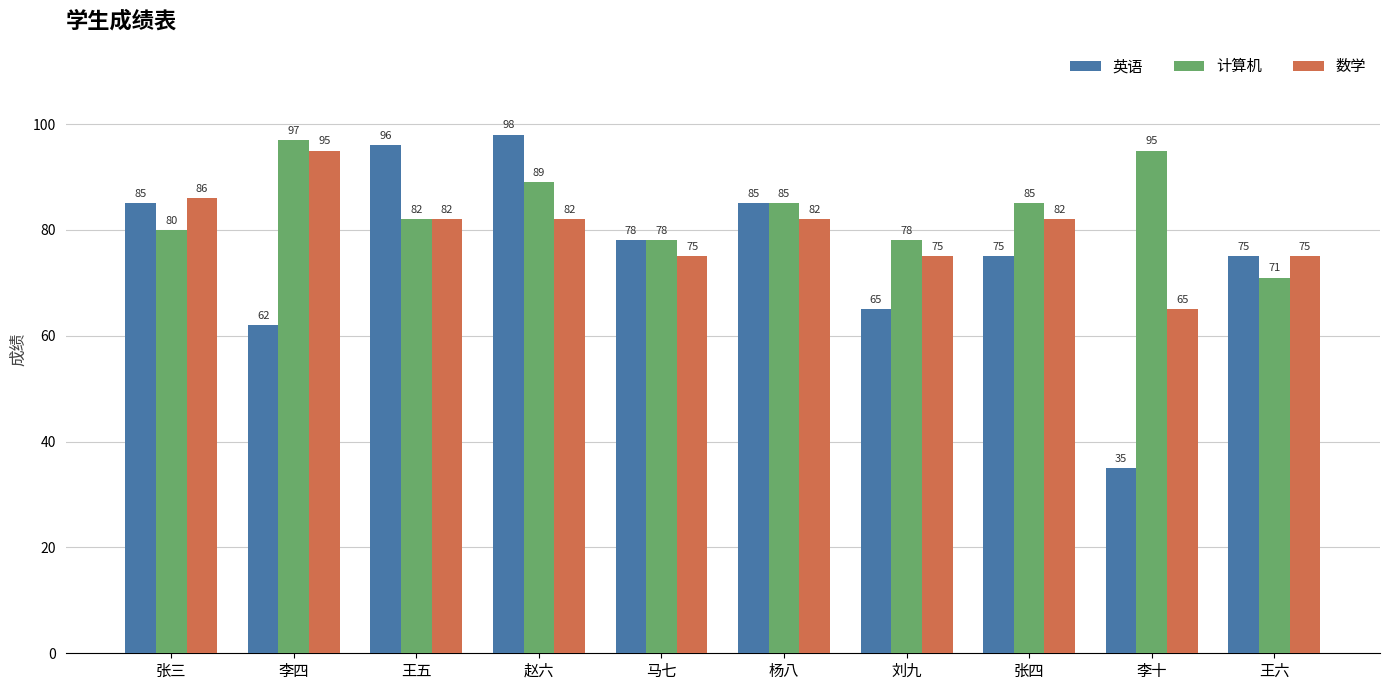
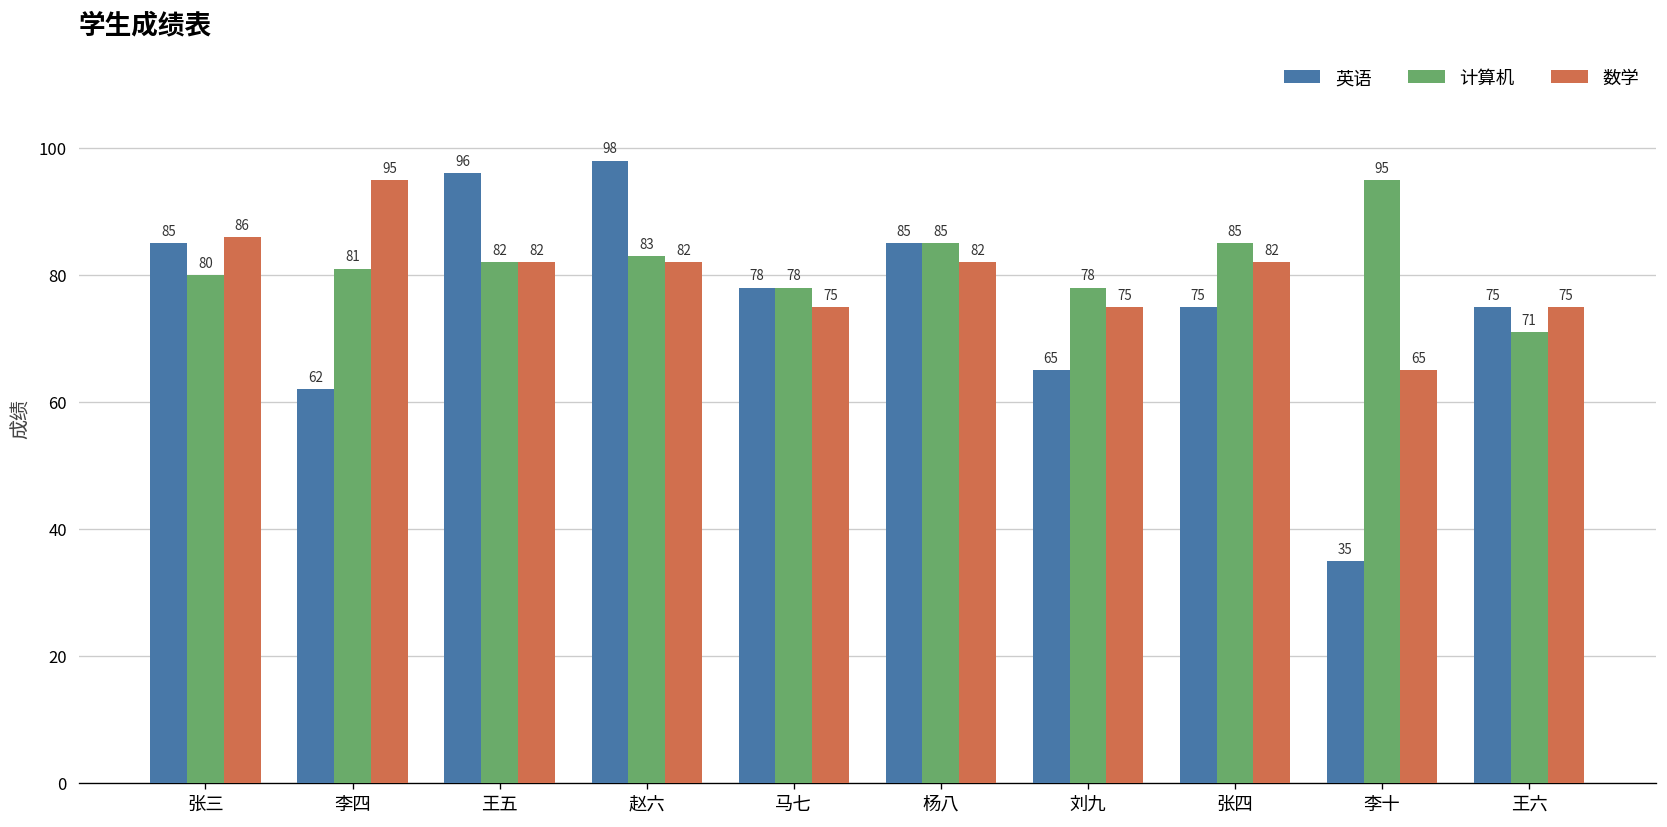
  {
    "英语": {
      "张三": 85,
      "李四": 62,
      "王五": 96,
      "赵六": 98,
      "马七": 78,
      "杨八": 85,
      "刘九": 65,
      "张四": 75,
      "李十": 35,
      "王六": 75
    },
    "计算机": {
      "张三": 80,
-     "李四": 97,
+     "李四": 81,
      "王五": 82,
-     "赵六": 89,
+     "赵六": 83,
      "马七": 78,
      "杨八": 85,
      "刘九": 78,
      "张四": 85,
      "李十": 95,
      "王六": 71
    },
    "数学": {
      "张三": 86,
      "李四": 95,
      "王五": 82,
      "赵六": 82,
      "马七": 75,
      "杨八": 82,
      "刘九": 75,
      "张四": 82,
      "李十": 65,
      "王六": 75
    }
  }
